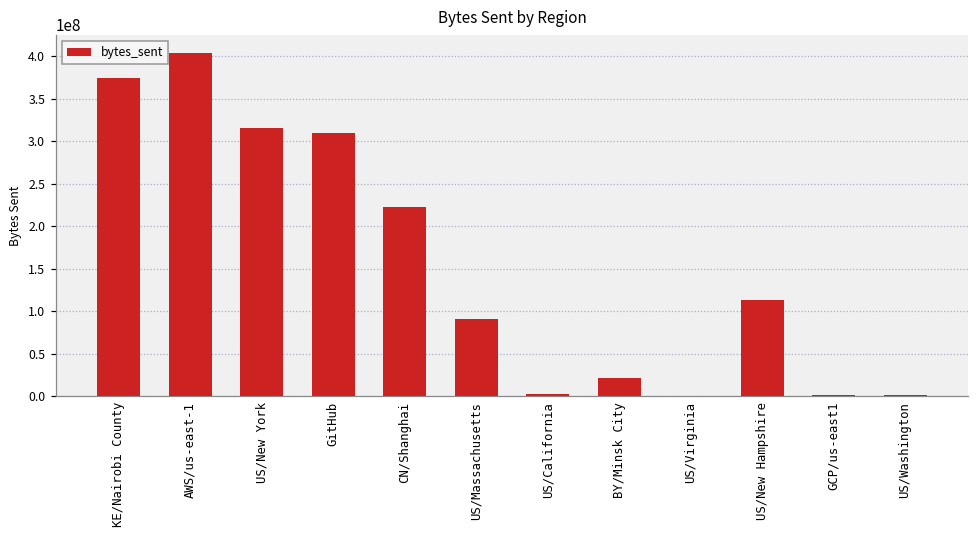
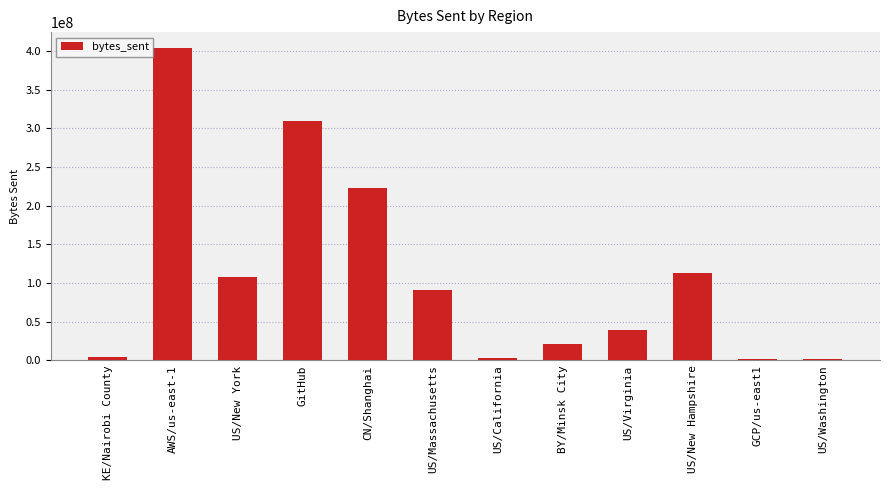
  {
-   "KE/Nairobi County": 380000000,
+   "KE/Nairobi County": 0,
    "AWS/us-east-1": 400000000,
-   "US/New York": 320000000,
+   "US/New York": 110000000,
    "GitHub": 310000000,
    "CN/Shanghai": 220000000,
    "US/Massachusetts": 90000000,
    "BY/Minsk City": 20000000,
-   "US/Virginia": 0,
+   "US/Virginia": 40000000,
    "US/New Hampshire": 110000000
  }
